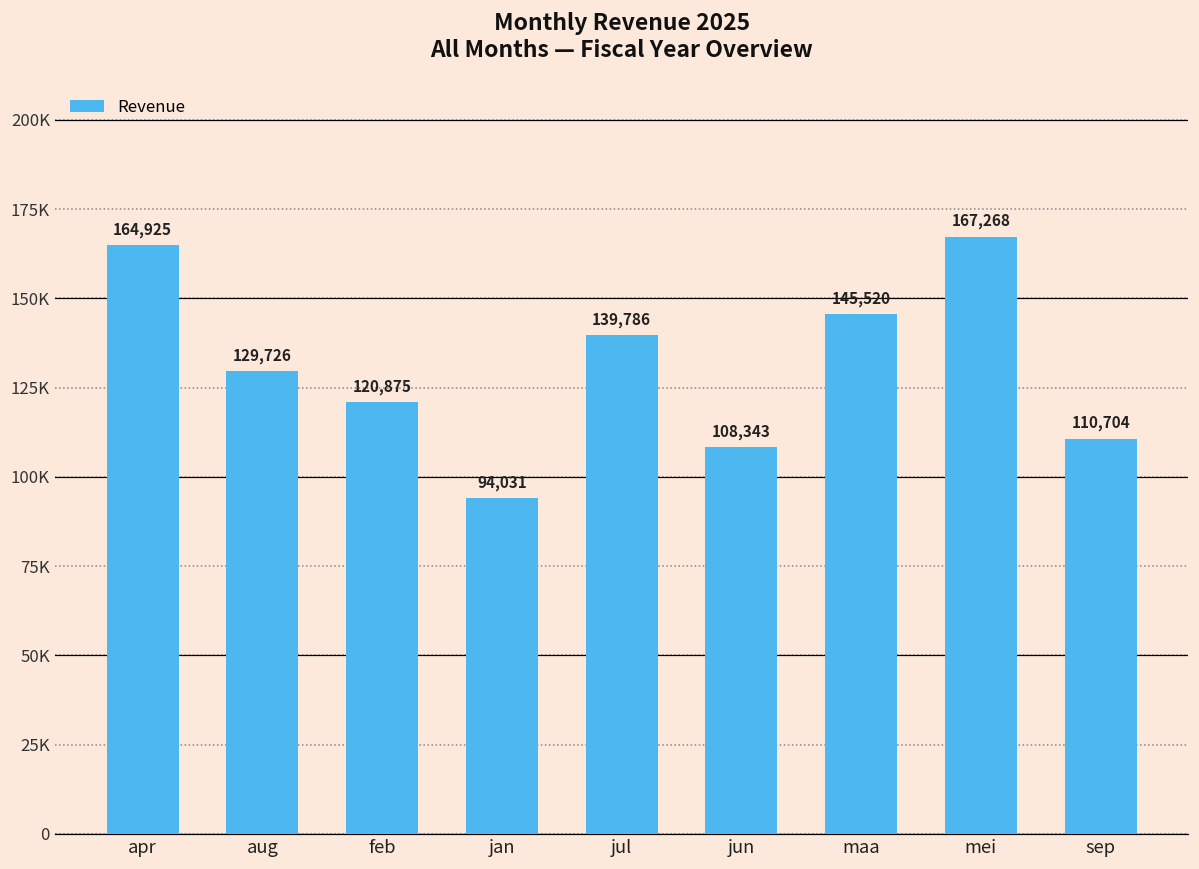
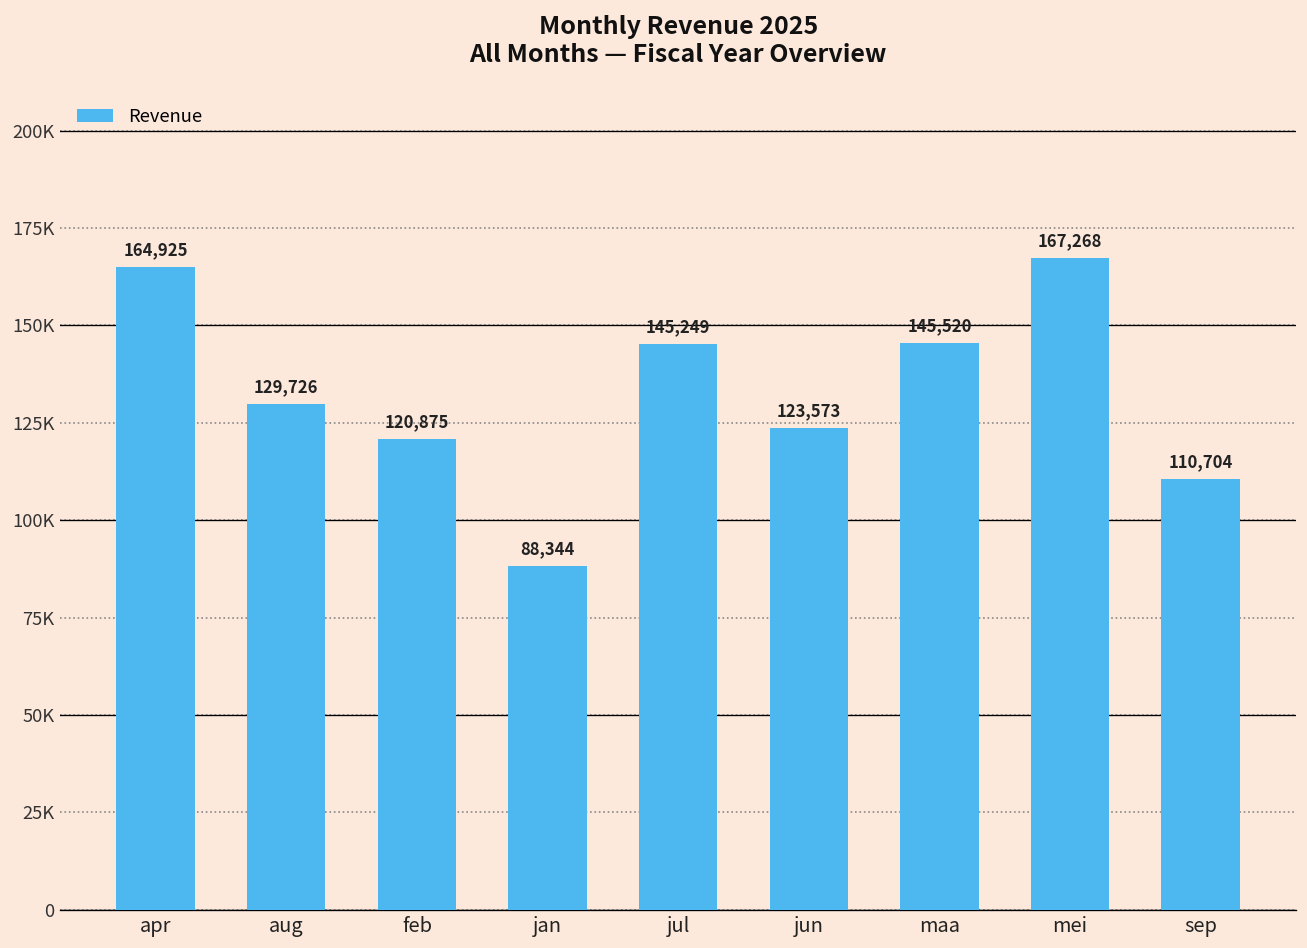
  {
    "apr": "164,925",
    "aug": "129,726",
    "feb": "120,875",
-   "jan": "94,031",
-   "jul": "139,786",
-   "jun": "108,343",
+   "jan": "88,344",
+   "jul": "145,249",
+   "jun": "123,573",
    "maa": "145,520",
    "mei": "167,268",
    "sep": "110,704"
  }
